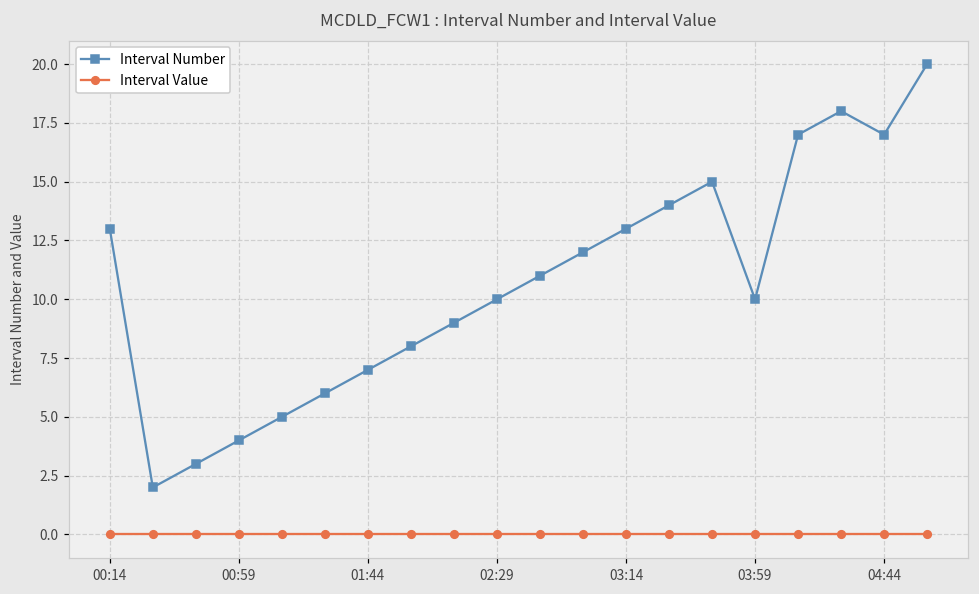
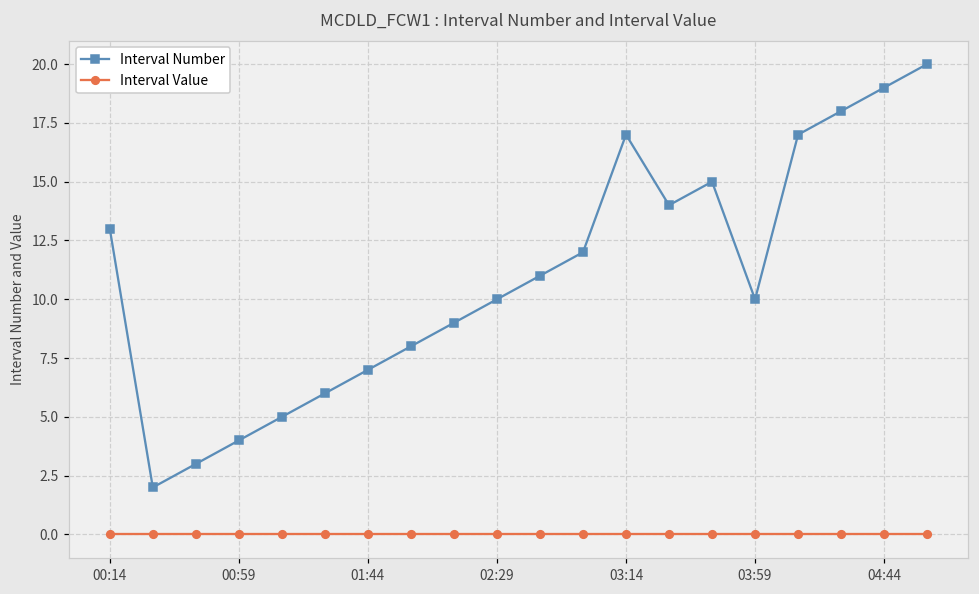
  {
    "Interval Number": {
      "00:14": 13,
      "00:59": 4,
      "01:44": 7,
      "02:29": 10,
-     "03:14": 13,
+     "03:14": 17,
      "03:59": 10,
-     "04:44": 17
+     "04:44": 19
    },
    "Interval Value": {
      "00:14": 0,
      "00:59": 0,
      "01:44": 0,
      "02:29": 0,
      "03:14": 0,
      "03:59": 0,
      "04:44": 0
    }
  }
